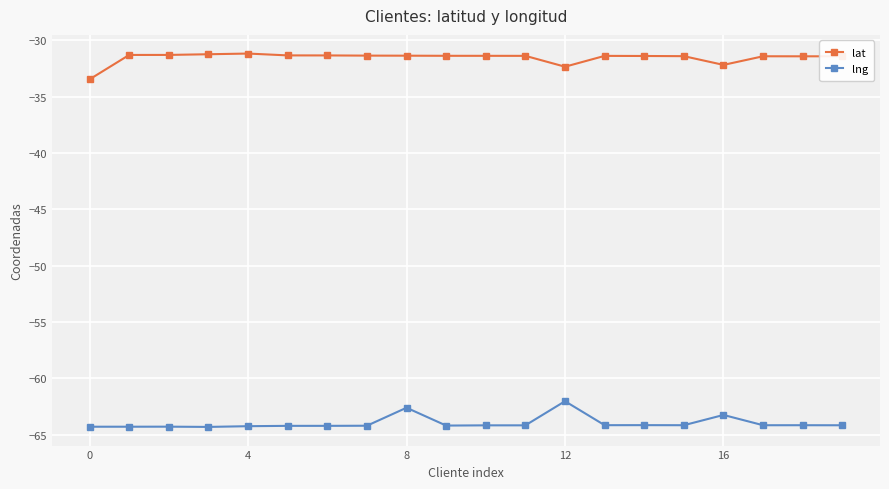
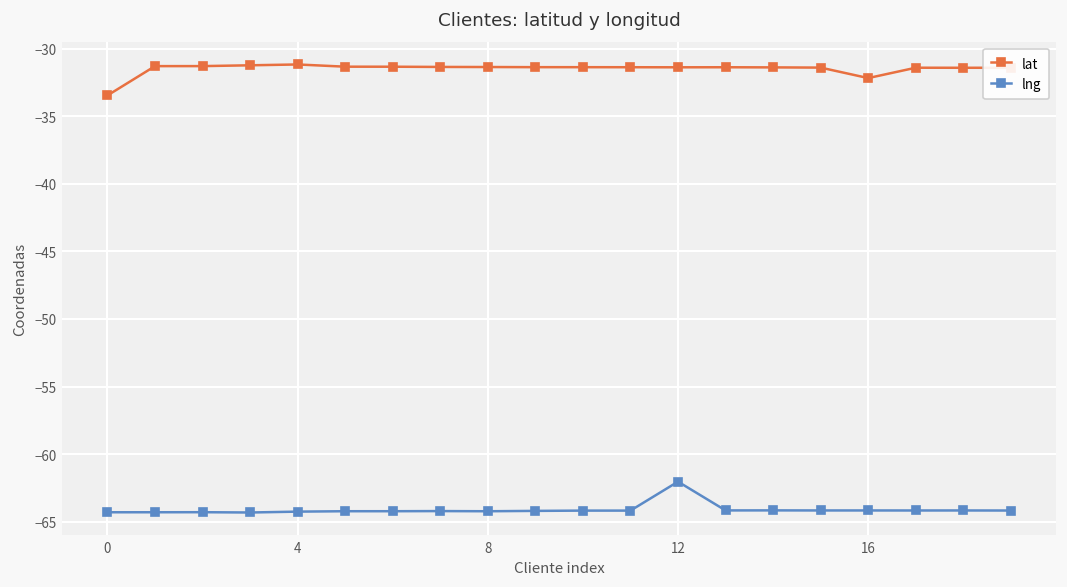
  {
    "lat": {
      "0": -33.5,
      "4": -31.2,
      "8": -31.4,
-     "12": -32.3,
+     "12": -31.4,
      "16": -32.2
    },
    "lng": {
      "0": -64.3,
      "4": -64.3,
-     "8": -62.6,
+     "8": -64.2,
      "12": -62.0,
-     "16": -63.3
+     "16": -64.2
    }
  }
